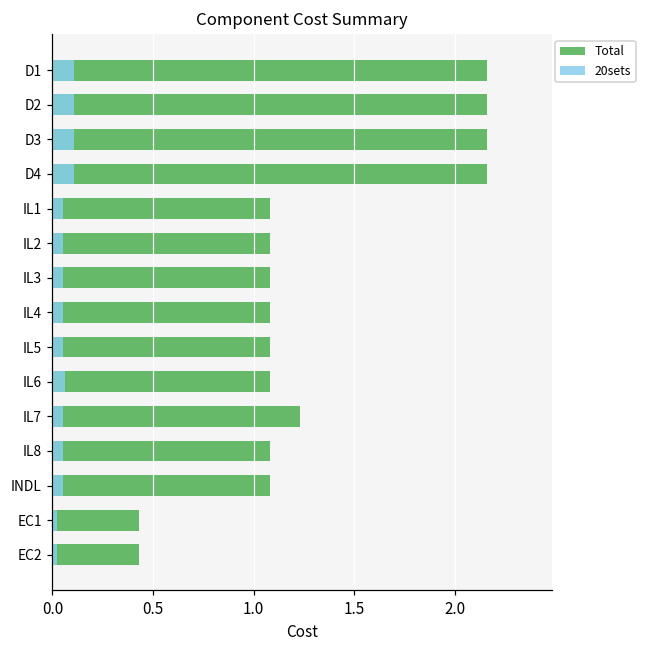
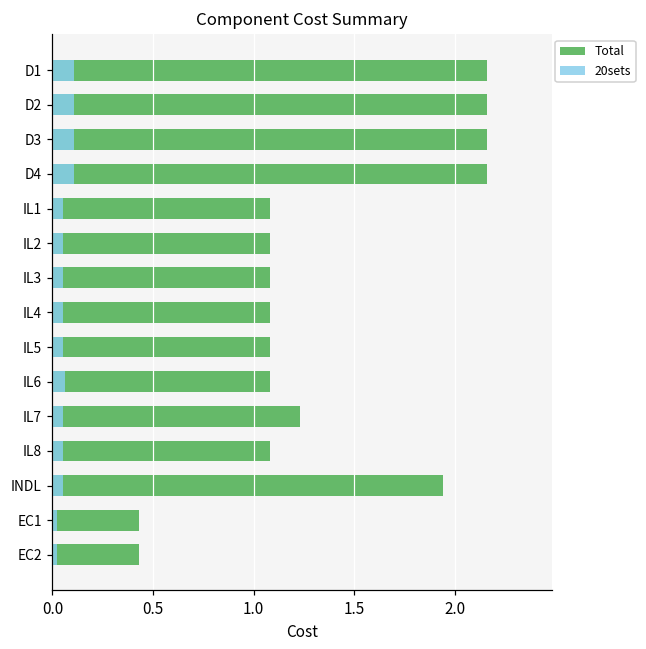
  {
    "Total": {
      "D1": 2.16,
      "D2": 2.16,
      "D3": 2.16,
      "D4": 2.16,
      "IL1": 1.08,
      "IL2": 1.08,
      "IL3": 1.08,
      "IL4": 1.08,
      "IL5": 1.08,
      "IL6": 1.08,
      "IL7": 1.23,
      "IL8": 1.08,
-     "INDL": 1.08,
+     "INDL": 1.94,
      "EC1": 0.43,
      "EC2": 0.43
    }
  }
